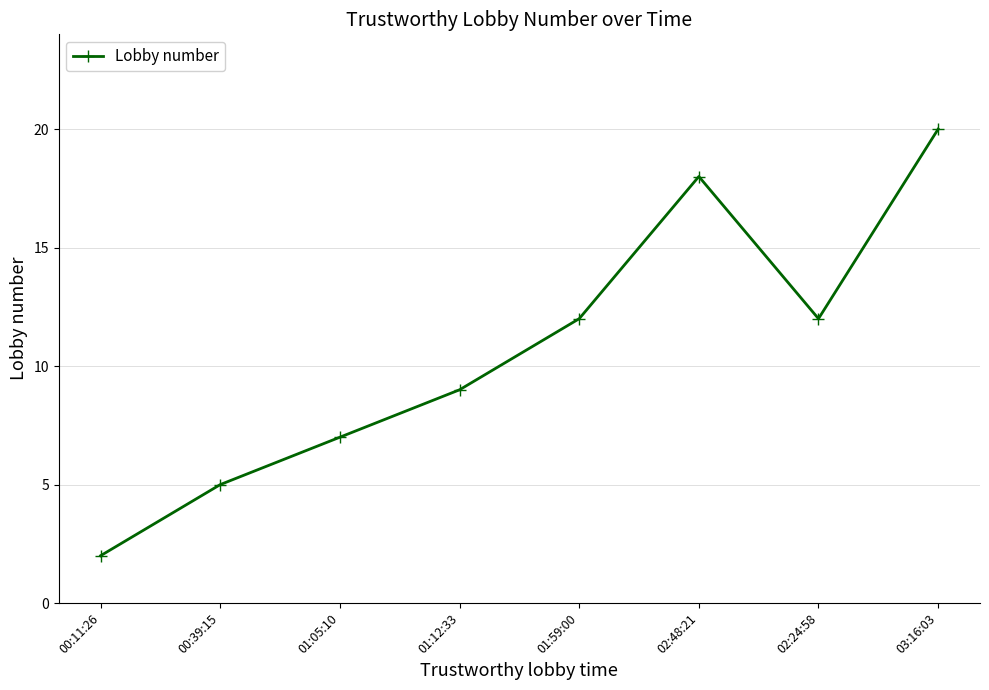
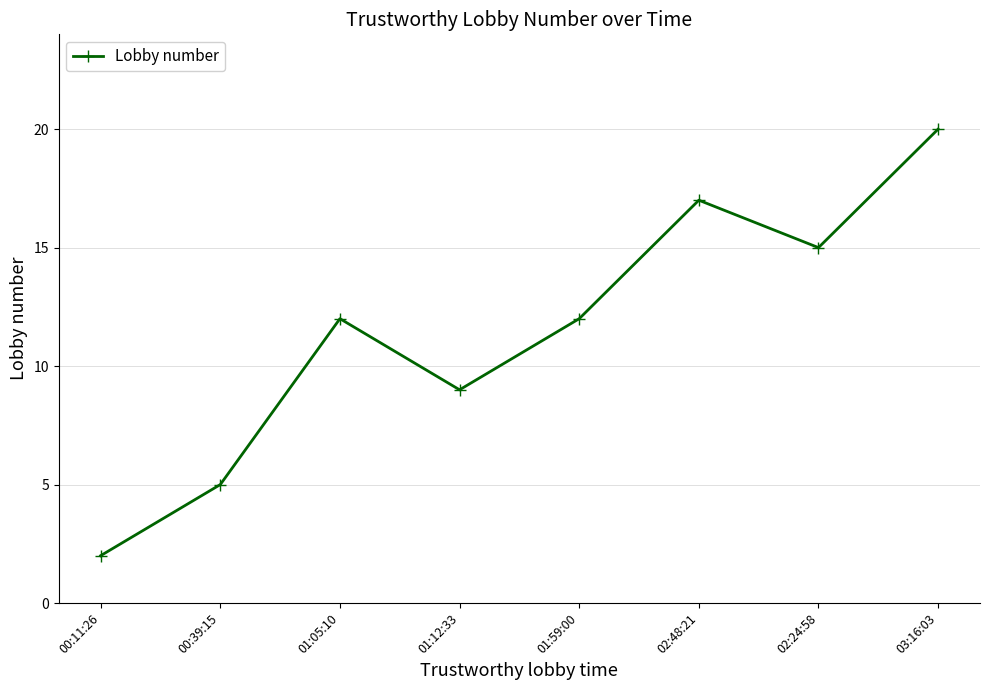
  {
    "00:11:26": 2,
    "00:39:15": 5,
-   "01:05:10": 7,
+   "01:05:10": 12,
    "01:12:33": 9,
    "01:59:00": 12,
-   "02:48:21": 18,
-   "02:24:58": 12,
+   "02:48:21": 17,
+   "02:24:58": 15,
    "03:16:03": 20
  }
